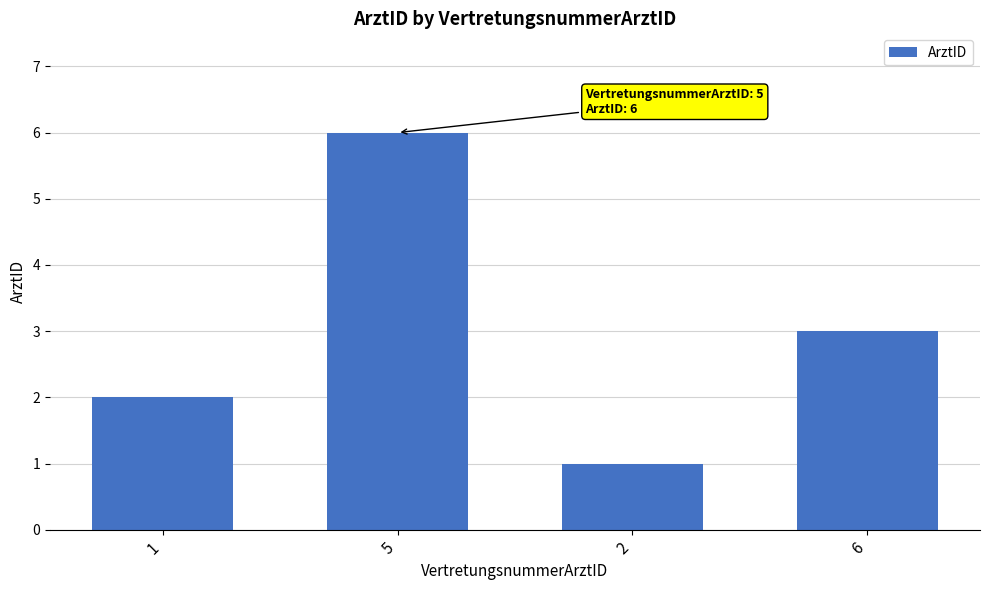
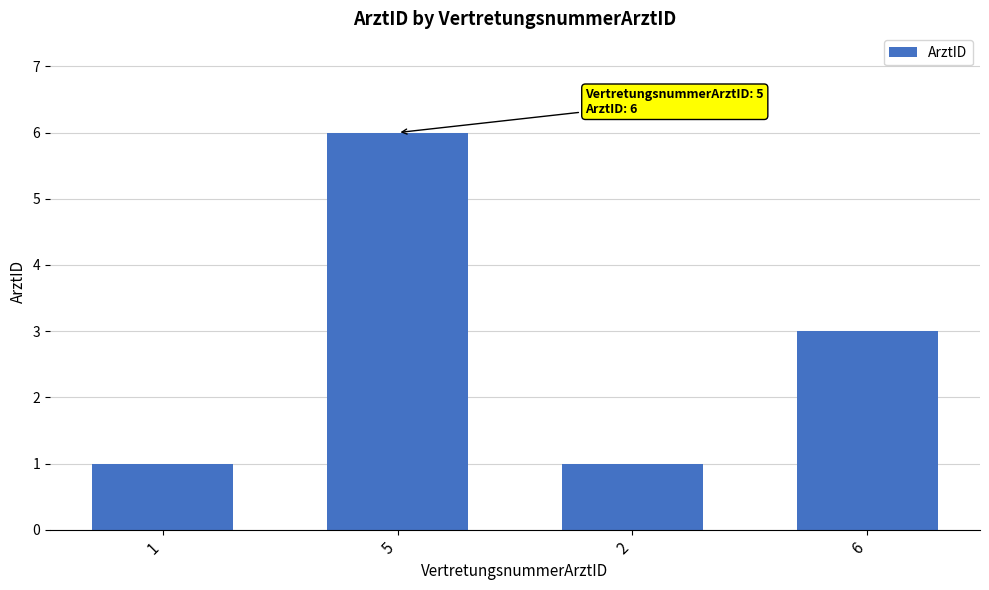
  {
-   "1": 2,
+   "1": 1,
    "2": 1,
    "6": 3
  }
